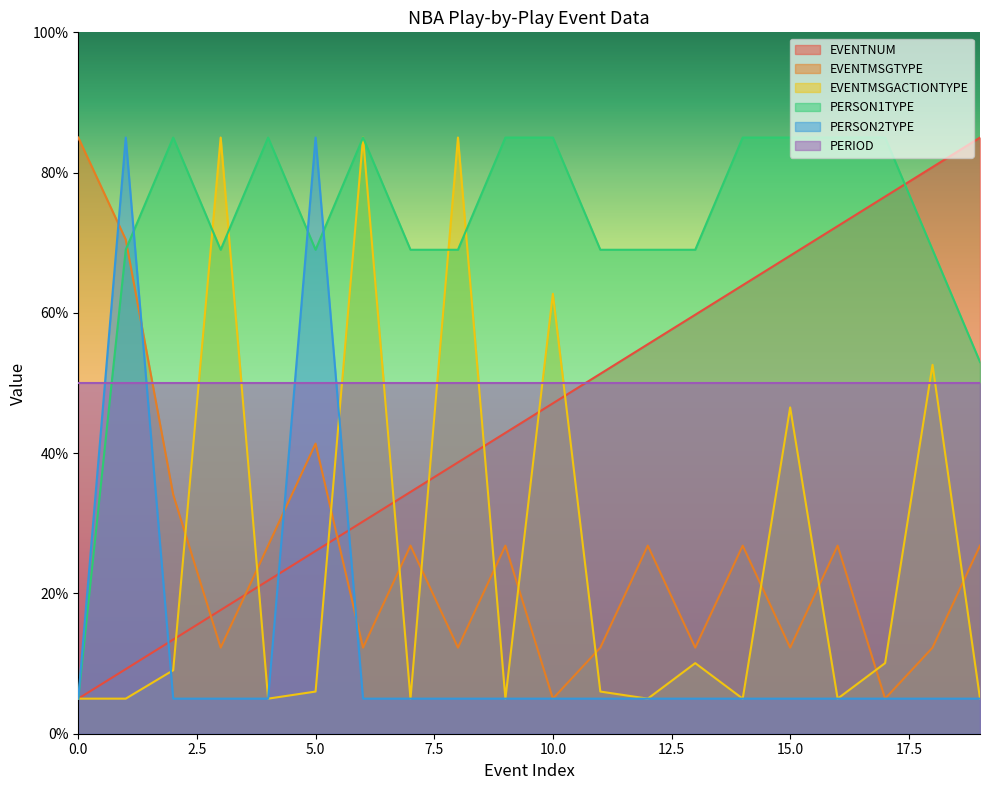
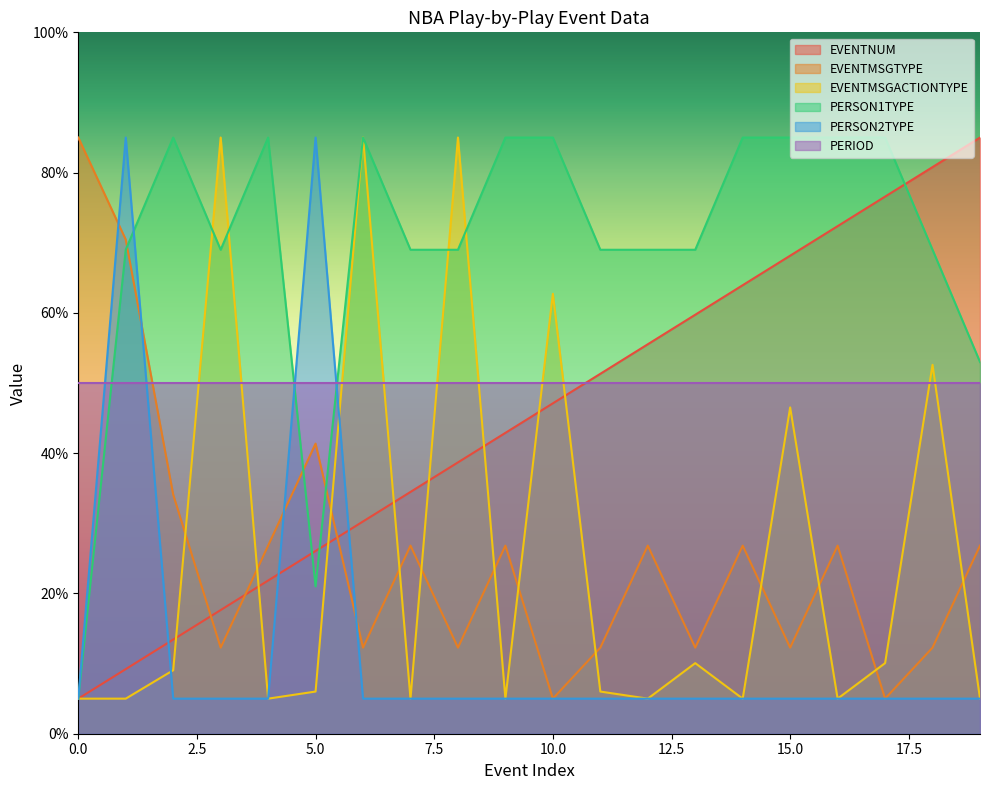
  {
    "PERSON1TYPE": {
-     "5.0": "69%",
+     "5.0": "21%",
      "10.0": "85%"
    },
    "PERSON2TYPE": {
      "5.0": "85%",
      "15.0": "5%"
    },
    "PERIOD": {
      "0.0": "50%",
      "5.0": "50%",
      "10.0": "50%",
      "15.0": "50%"
    }
  }
